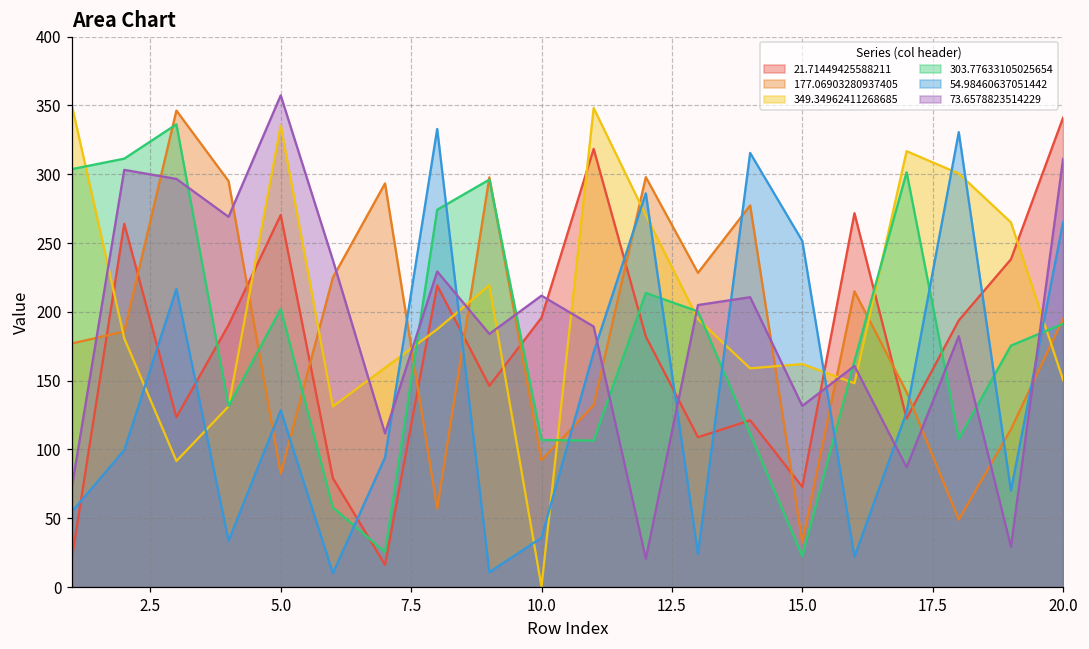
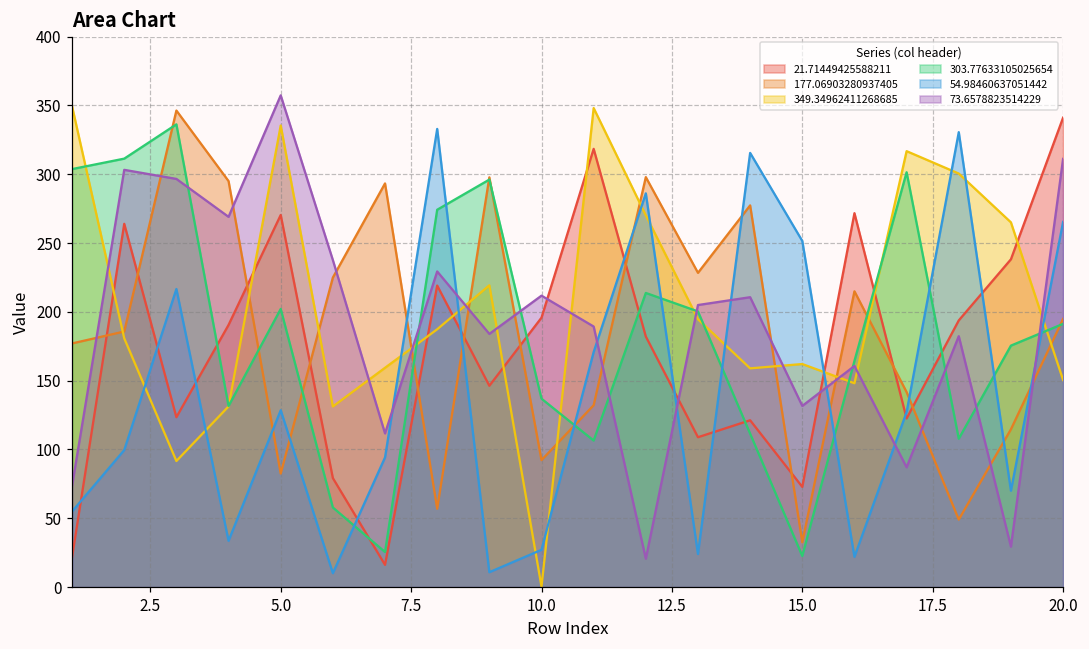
  {
    "303.77633105025654": {
      "5.0": 202,
-     "10.0": 107,
+     "10.0": 137,
      "15.0": 23,
      "20.0": 191
    },
    "54.98460637051442": {
      "5.0": 129,
-     "10.0": 36,
+     "10.0": 27,
      "15.0": 252,
      "20.0": 265
    },
    "73.6578823514229": {
      "5.0": 357,
      "10.0": 212,
      "15.0": 132,
      "20.0": 311
    }
  }
